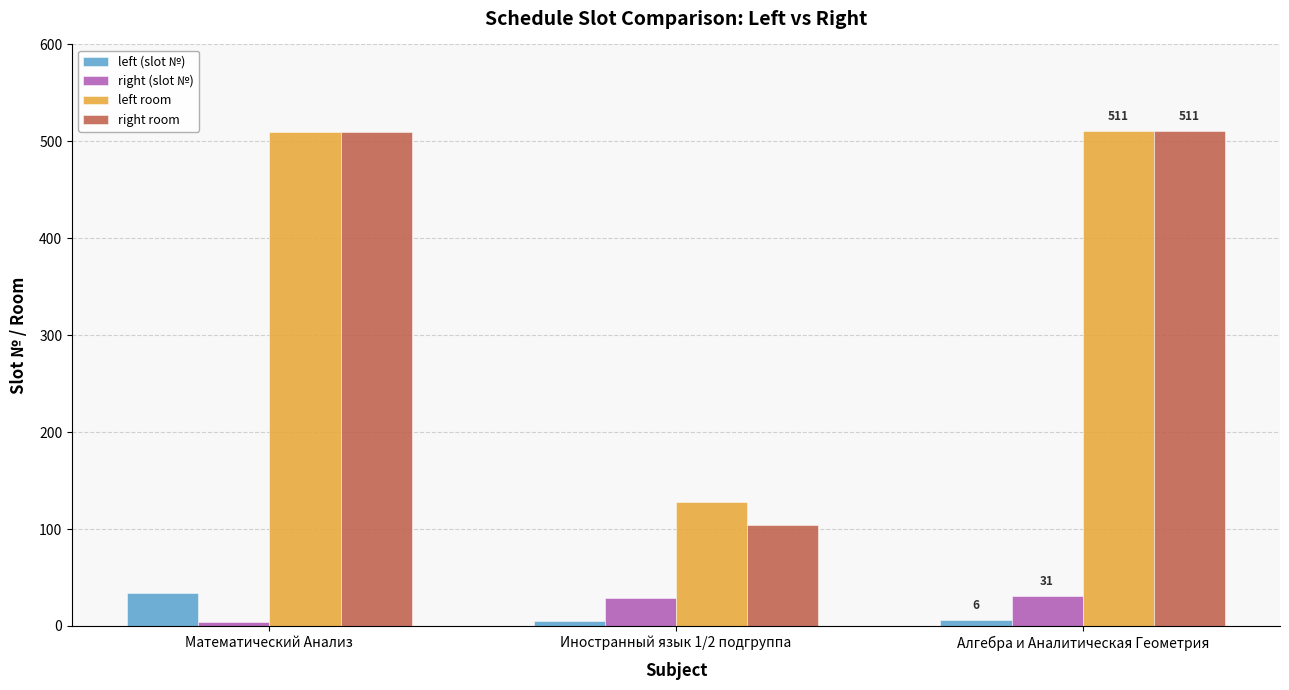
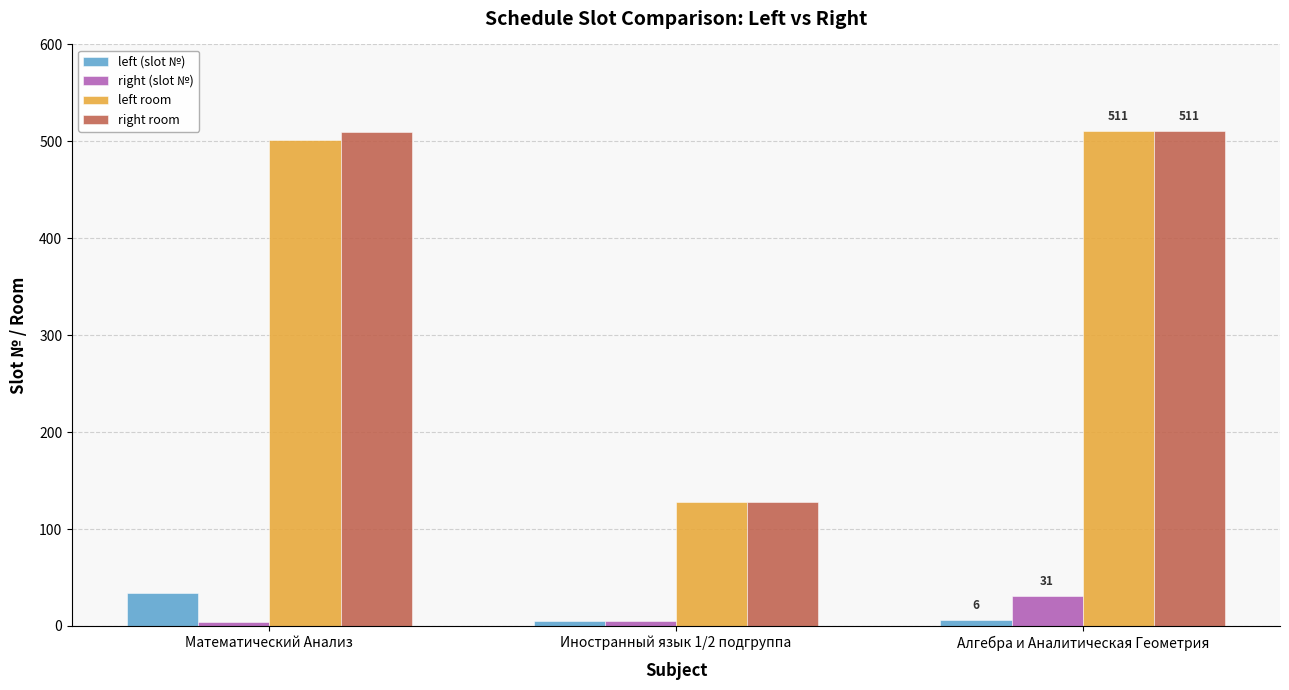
  {
    "left (slot №)": {
      "Алгебра и Аналитическая Геометрия": 6
    },
    "right (slot №)": {
      "Математический Анализ": 0,
-     "Иностранный язык 1/2 подгруппа": 30
+     "Иностранный язык 1/2 подгруппа": 10
    },
    "left room": {
-     "Математический Анализ": 510,
+     "Математический Анализ": 500,
      "Иностранный язык 1/2 подгруппа": 130
    },
    "right room": {
      "Математический Анализ": 510,
-     "Иностранный язык 1/2 подгруппа": 100
+     "Иностранный язык 1/2 подгруппа": 130
    }
  }
